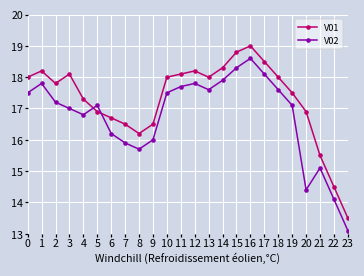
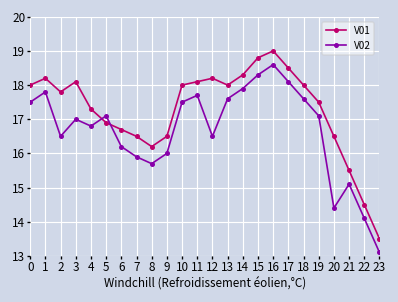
  {
    "V01": {
      "0": 18.0,
      "1": 18.2,
      "2": 17.8,
      "3": 18.1,
      "4": 17.3,
      "5": 16.9,
      "6": 16.7,
      "7": 16.5,
      "8": 16.2,
      "9": 16.5,
      "10": 18.0,
      "11": 18.1,
      "12": 18.2,
      "13": 18.0,
      "14": 18.3,
      "15": 18.8,
      "16": 19.0,
      "17": 18.5,
      "18": 18.0,
      "19": 17.5,
-     "20": 16.9,
+     "20": 16.5,
      "21": 15.5,
      "22": 14.5,
      "23": 13.5
    },
    "V02": {
      "0": 17.5,
      "1": 17.8,
-     "2": 17.2,
+     "2": 16.5,
      "3": 17.0,
      "4": 16.8,
      "5": 17.1,
      "6": 16.2,
      "7": 15.9,
      "8": 15.7,
      "9": 16.0,
      "10": 17.5,
      "11": 17.7,
-     "12": 17.8,
+     "12": 16.5,
      "13": 17.6,
      "14": 17.9,
      "15": 18.3,
      "16": 18.6,
      "17": 18.1,
      "18": 17.6,
      "19": 17.1,
      "20": 14.4,
      "21": 15.1,
      "22": 14.1,
      "23": 13.1
    }
  }
